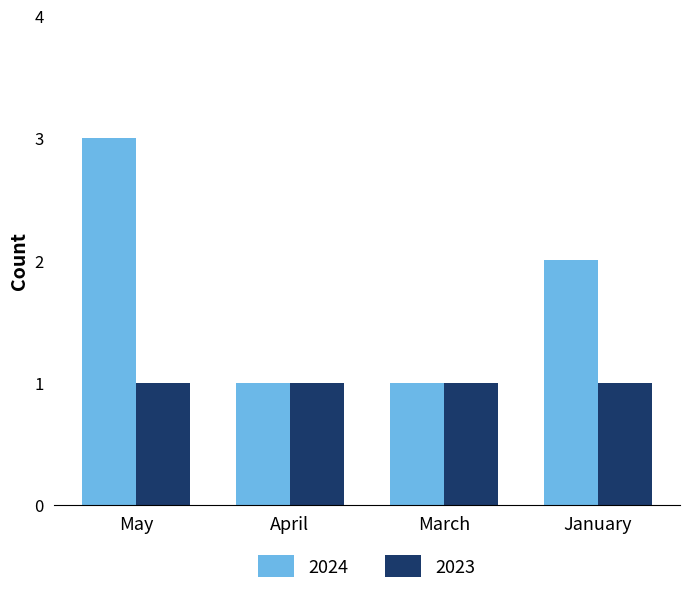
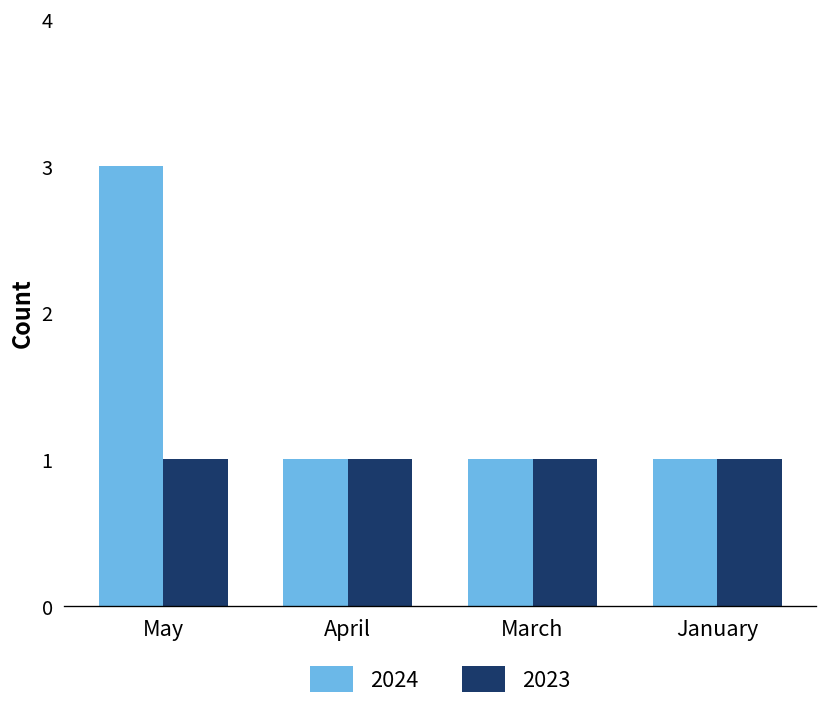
  {
    "2024": {
      "May": 3,
      "April": 1,
      "March": 1,
-     "January": 2
+     "January": 1
    },
    "2023": {
      "May": 1,
      "April": 1,
      "March": 1,
      "January": 1
    }
  }
